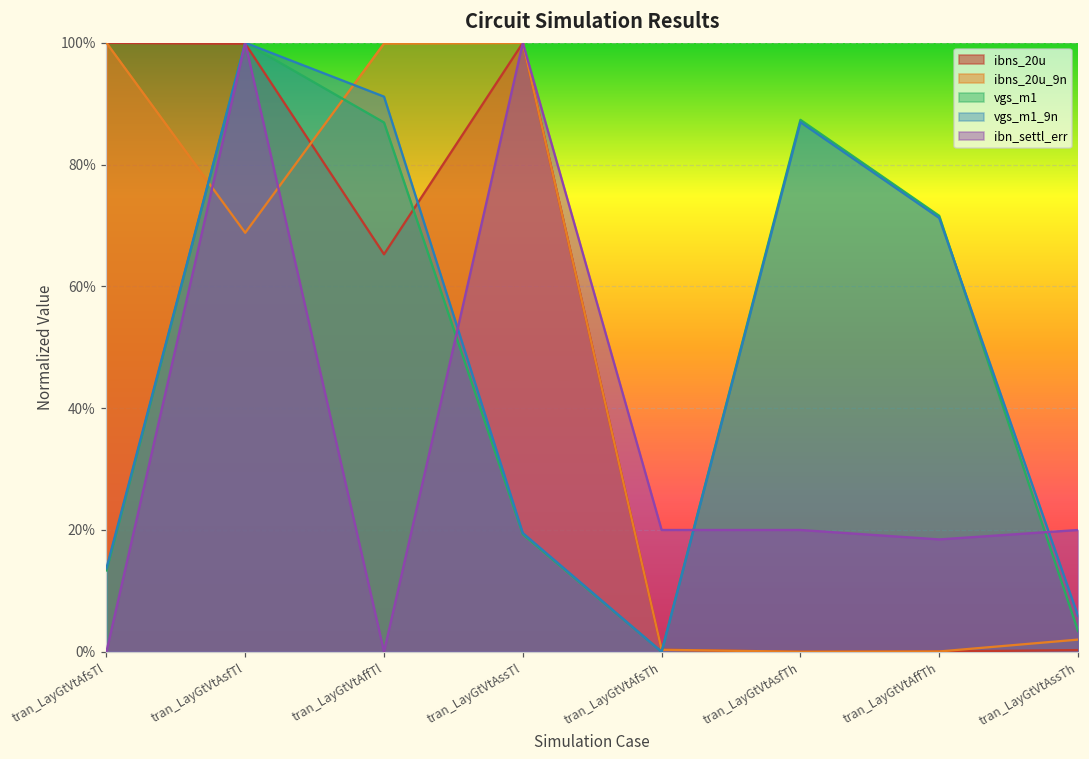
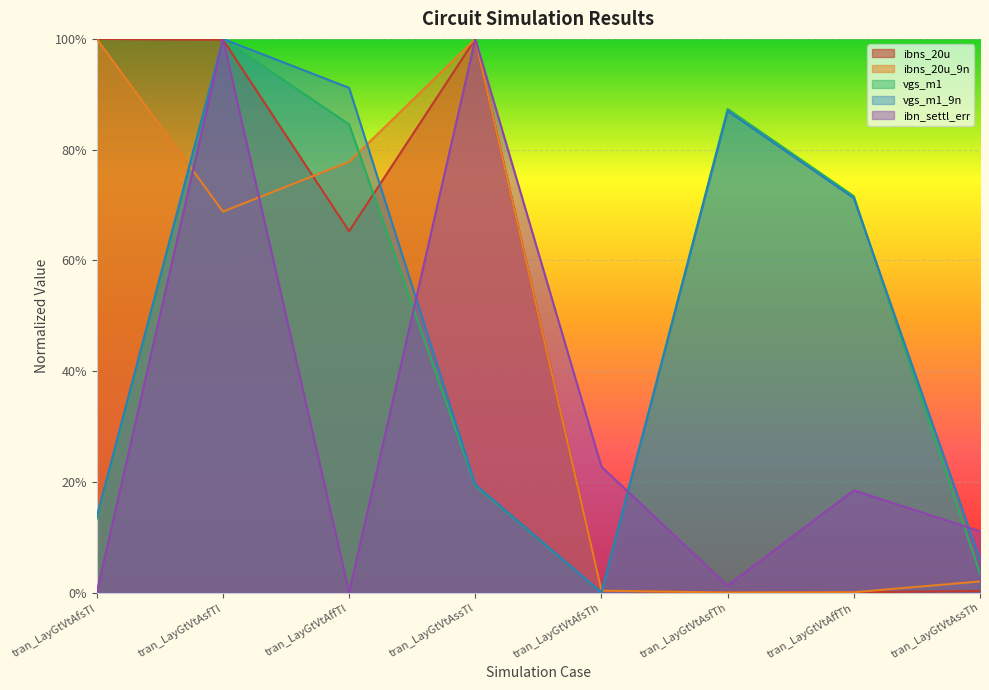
  {
    "ibns_20u": {
      "tran_LayGtVtAffTl": "65%",
      "tran_LayGtVtAssTh": "0%"
    },
    "ibns_20u_9n": {
      "tran_LayGtVtAsfTl": "69%",
-     "tran_LayGtVtAffTl": "100%",
+     "tran_LayGtVtAffTl": "78%",
      "tran_LayGtVtAssTh": "2%"
    },
    "vgs_m1": {
-     "tran_LayGtVtAffTl": "87%",
+     "tran_LayGtVtAffTl": "85%",
      "tran_LayGtVtAssTh": "3%"
    },
    "vgs_m1_9n": {
      "tran_LayGtVtAffTl": "91%",
      "tran_LayGtVtAssTh": "6%"
    },
    "ibn_settl_err": {
      "tran_LayGtVtAfsTl": "0%",
      "tran_LayGtVtAffTl": "0%",
-     "tran_LayGtVtAfsTh": "20%",
-     "tran_LayGtVtAsfTh": "20%",
+     "tran_LayGtVtAfsTh": "23%",
+     "tran_LayGtVtAsfTh": "1%",
      "tran_LayGtVtAffTh": "18%",
-     "tran_LayGtVtAssTh": "20%"
+     "tran_LayGtVtAssTh": "11%"
    }
  }
